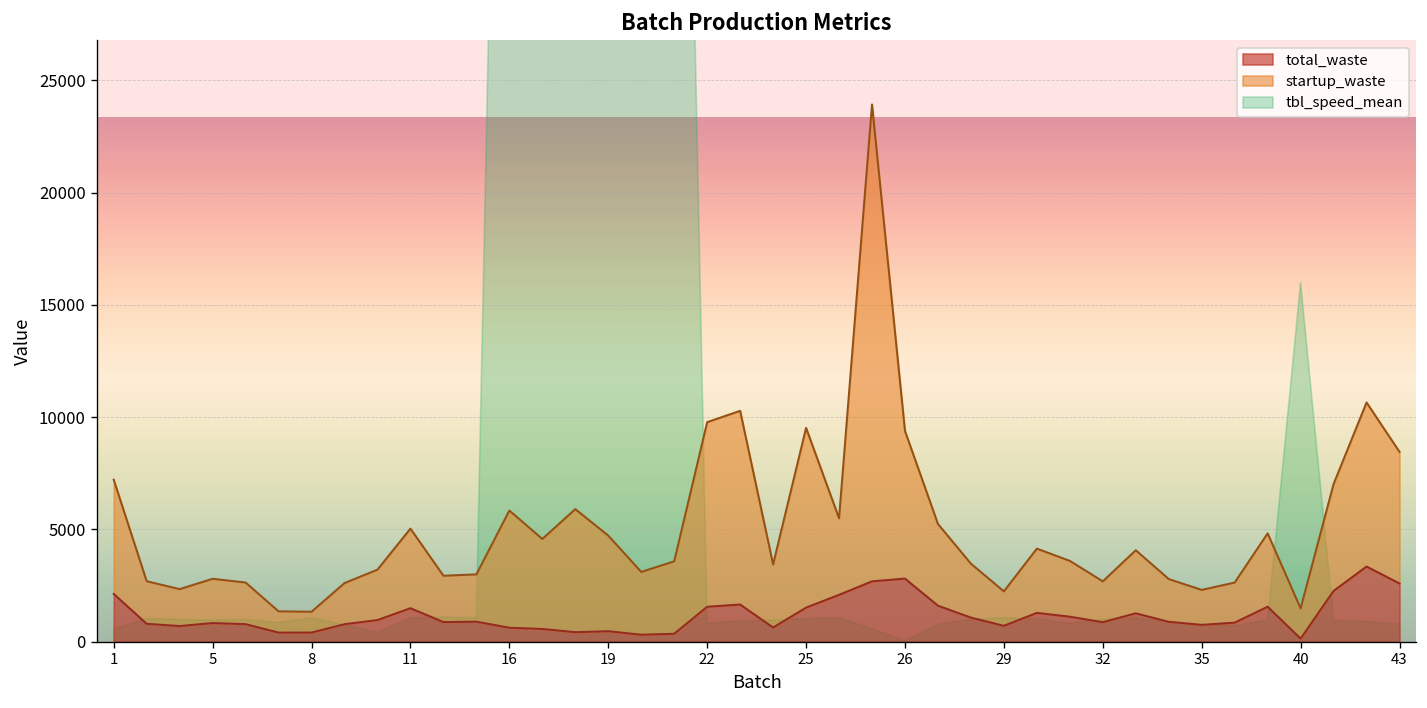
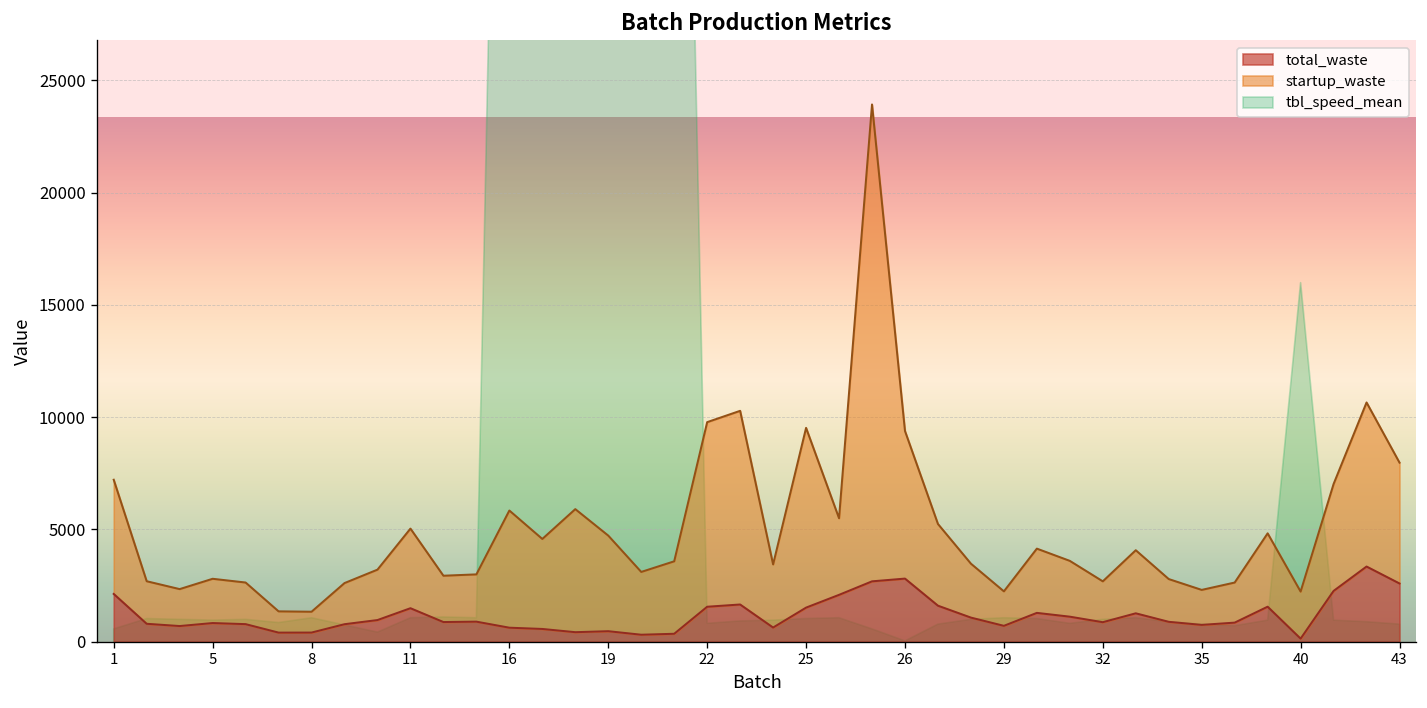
  {
    "total_waste": {
      "40": 100,
      "43": 2600
    },
    "startup_waste": {
-     "40": 1300,
-     "43": 5900
+     "40": 2100,
+     "43": 5400
    },
    "tbl_speed_mean": {
      "40": 16000,
      "43": 800
    }
  }
